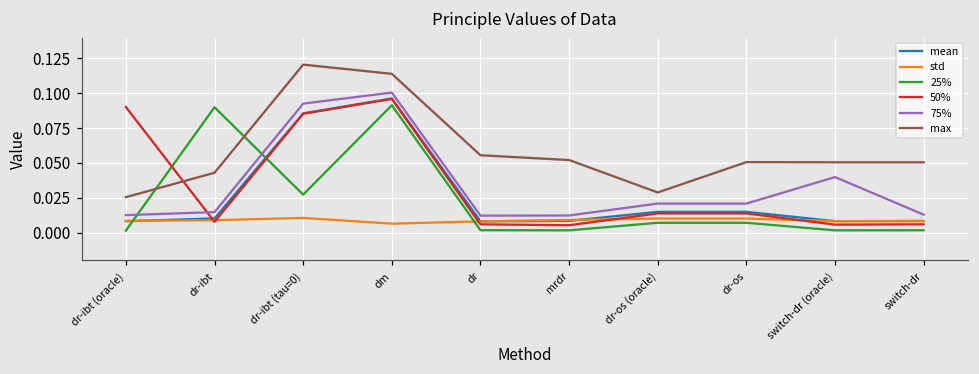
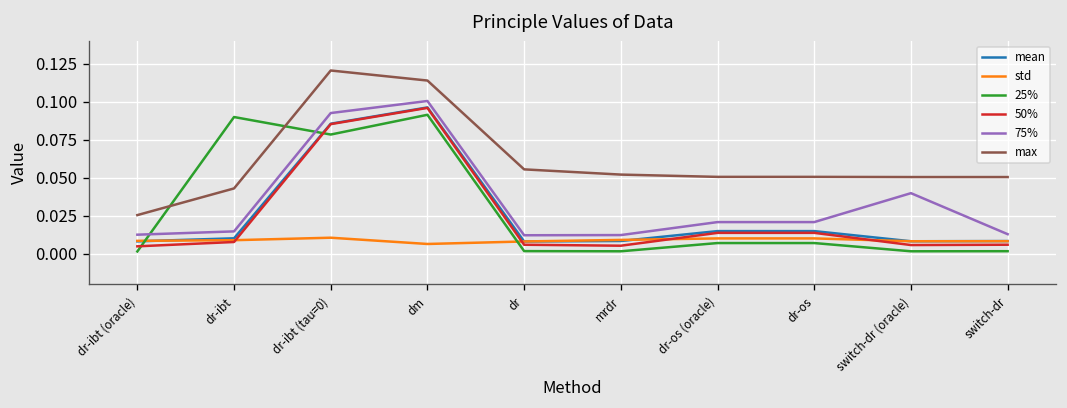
  {
    "std": {
      "dr-ibt (tau=0)": 0.011,
      "dm": 0.006,
      "dr-os (oracle)": 0.010,
      "dr-os": 0.010
    },
    "25%": {
      "dr-ibt (oracle)": 0.001,
      "dr-ibt": 0.090,
-     "dr-ibt (tau=0)": 0.027,
+     "dr-ibt (tau=0)": 0.078,
      "dm": 0.091,
      "dr": 0.002,
      "mrdr": 0.002,
      "dr-os (oracle)": 0.007,
      "dr-os": 0.007,
      "switch-dr (oracle)": 0.002,
      "switch-dr": 0.002
    },
    "50%": {
-     "dr-ibt (oracle)": 0.090,
+     "dr-ibt (oracle)": 0.005,
      "dr": 0.006,
      "mrdr": 0.005,
      "switch-dr (oracle)": 0.006,
      "switch-dr": 0.006
    },
    "75%": {
      "dr-ibt (oracle)": 0.013,
      "dr-ibt": 0.015,
      "dr-ibt (tau=0)": 0.093,
      "dm": 0.100,
      "dr": 0.012,
      "mrdr": 0.012,
      "dr-os (oracle)": 0.021,
      "dr-os": 0.021,
      "switch-dr (oracle)": 0.040,
      "switch-dr": 0.013
    },
    "max": {
      "dr-ibt (oracle)": 0.025,
      "dr-ibt": 0.043,
      "dr-ibt (tau=0)": 0.121,
      "dm": 0.114,
      "dr": 0.056,
      "mrdr": 0.052,
-     "dr-os (oracle)": 0.029,
+     "dr-os (oracle)": 0.051,
      "dr-os": 0.051,
      "switch-dr (oracle)": 0.050,
      "switch-dr": 0.050
    }
  }
